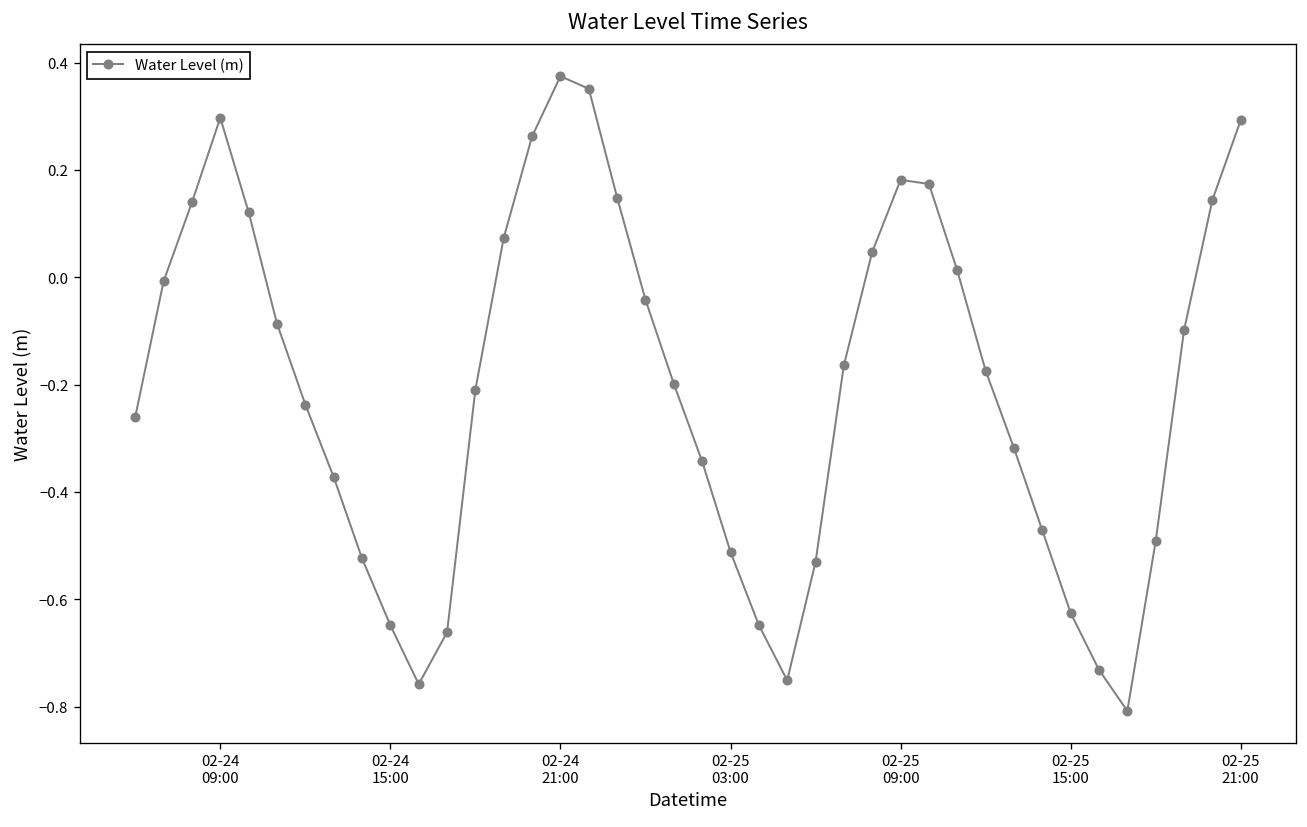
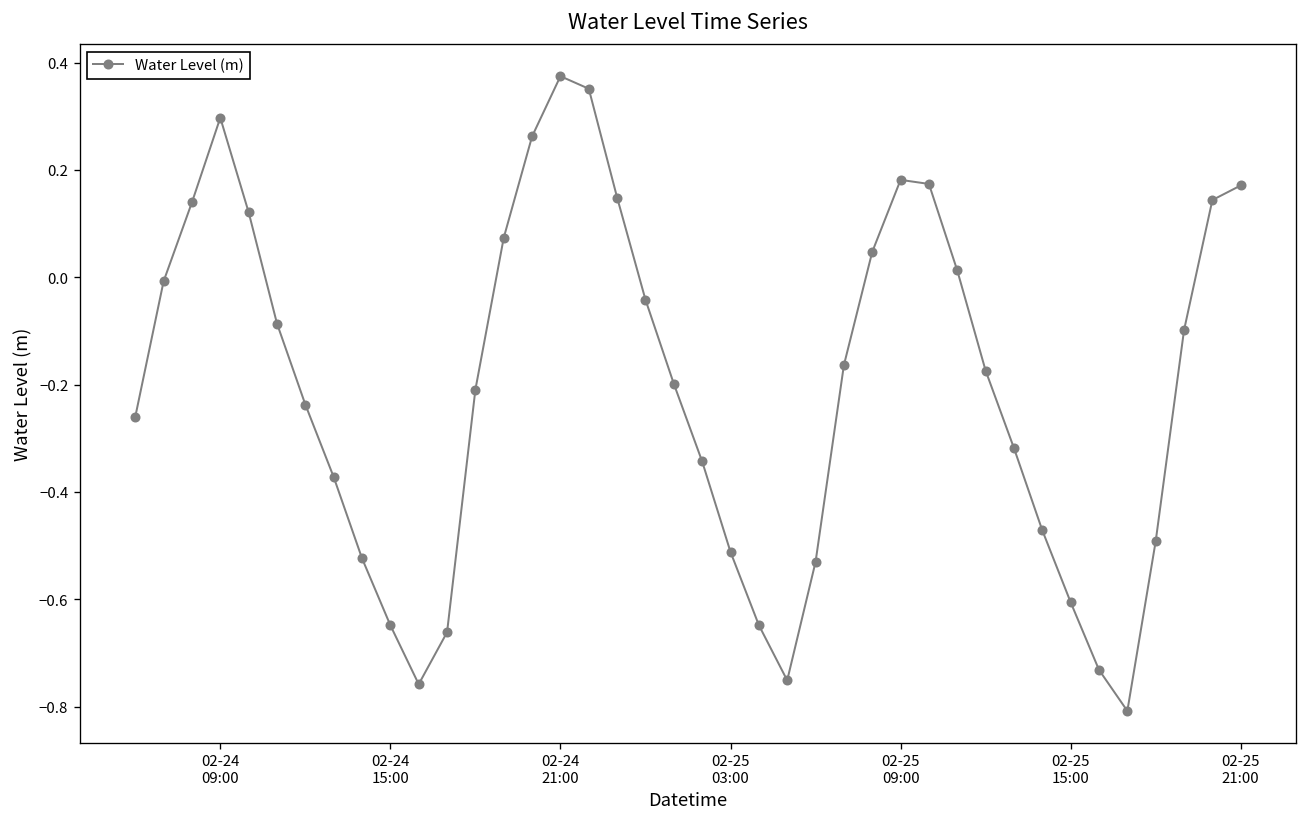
  {
    "02-24 09:00": 0.30,
    "02-24 15:00": -0.65,
    "02-24 21:00": 0.37,
    "02-25 03:00": -0.51,
    "02-25 09:00": 0.18,
-   "02-25 15:00": -0.63,
-   "02-25 21:00": 0.29
+   "02-25 15:00": -0.61,
+   "02-25 21:00": 0.17
  }
